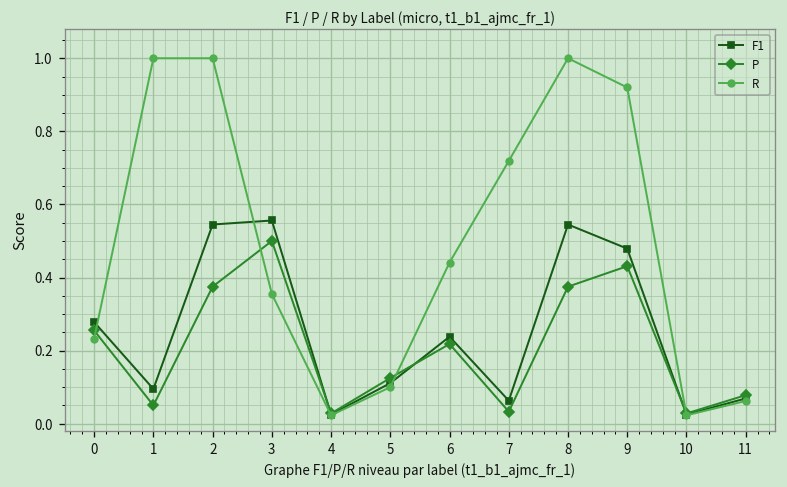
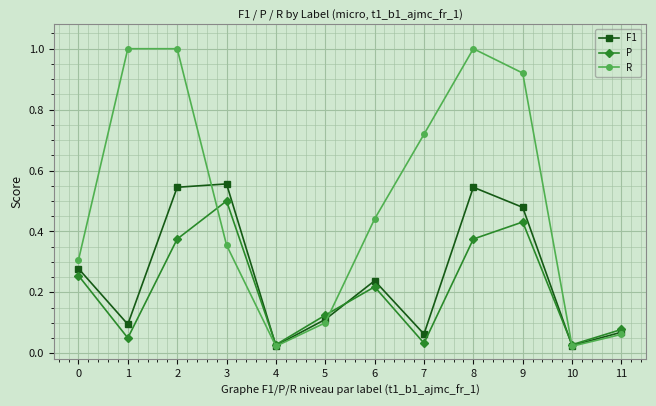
  {
    "R": {
-     "0": 0.23,
+     "0": 0.31,
      "1": 1.00,
      "2": 1.00,
      "3": 0.36,
      "5": 0.10,
      "6": 0.44,
      "7": 0.72,
      "8": 1.00,
      "9": 0.92
    }
  }
